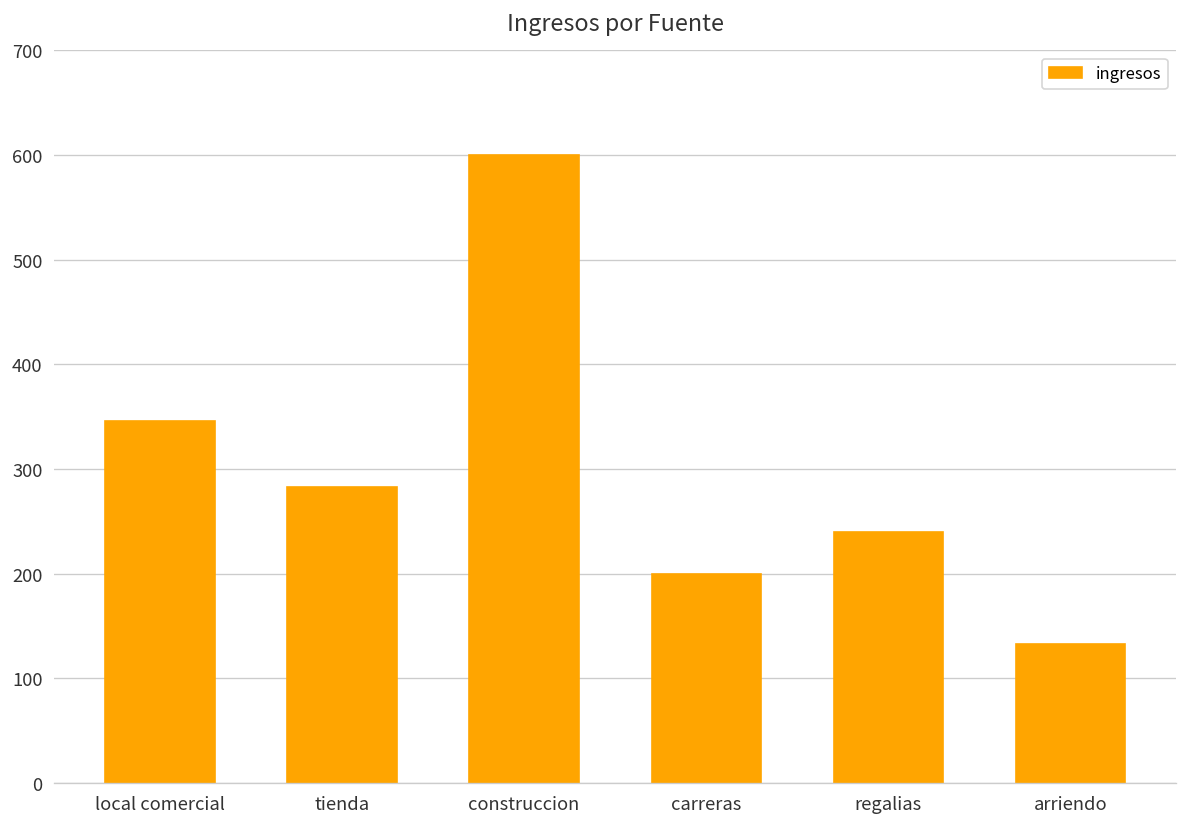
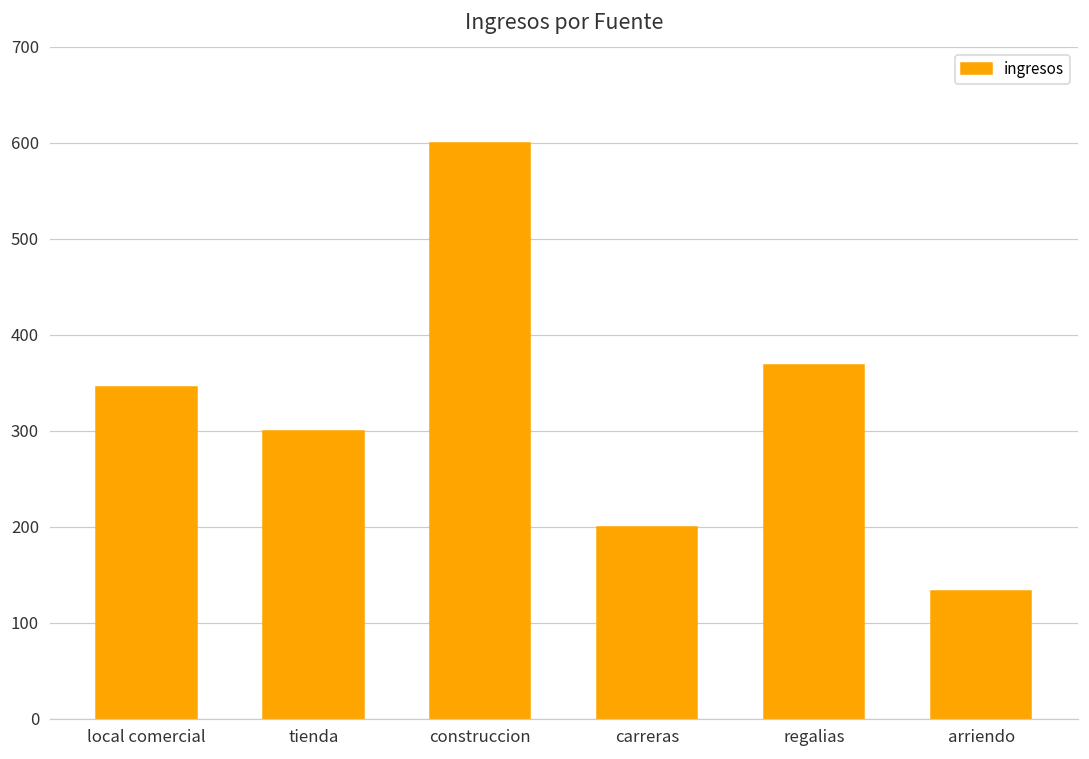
  {
    "local comercial": 350,
-   "tienda": 280,
+   "tienda": 300,
    "construccion": 600,
    "carreras": 200,
-   "regalias": 240,
+   "regalias": 370,
    "arriendo": 130
  }
